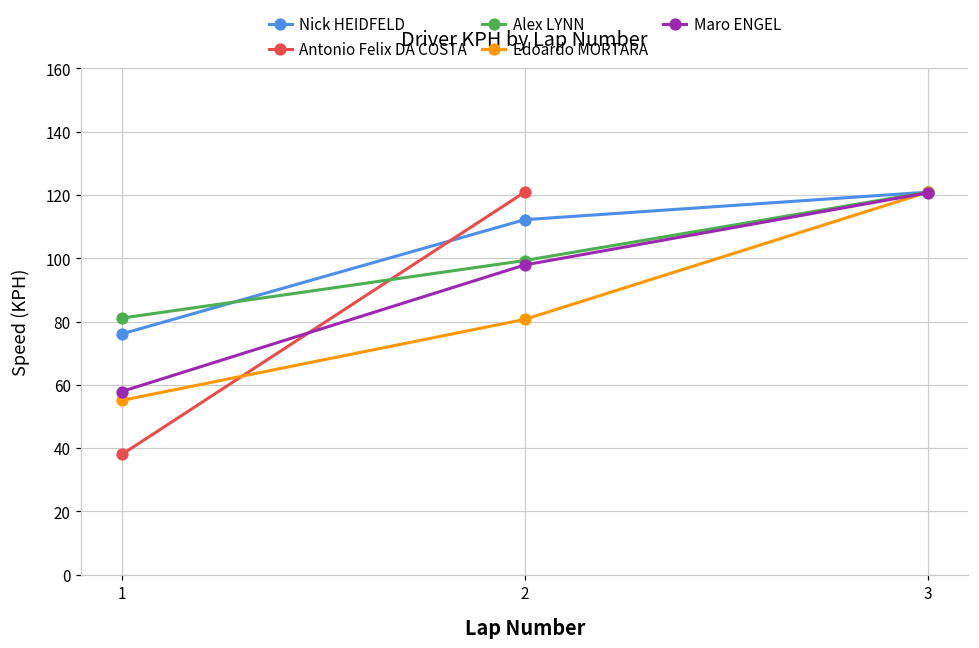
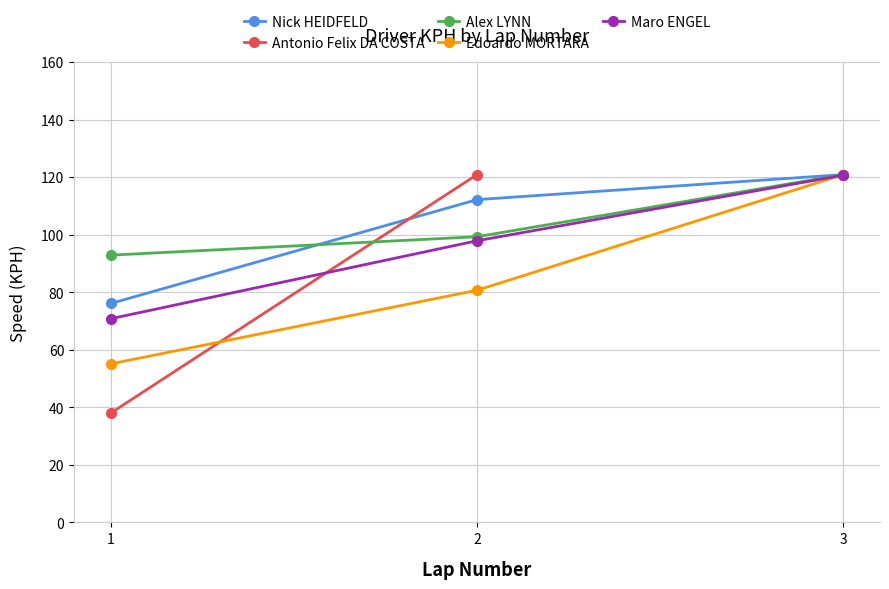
  {
    "Nick HEIDFELD": {
      "1": 76,
      "2": 112
    },
    "Antonio Felix DA COSTA": {
      "1": 38,
      "2": 121
    },
    "Alex LYNN": {
-     "1": 81,
+     "1": 93,
      "2": 99
    },
    "Edoardo MORTARA": {
      "1": 55,
      "2": 81
    },
    "Maro ENGEL": {
-     "1": 58,
+     "1": 71,
      "2": 98
    }
  }
